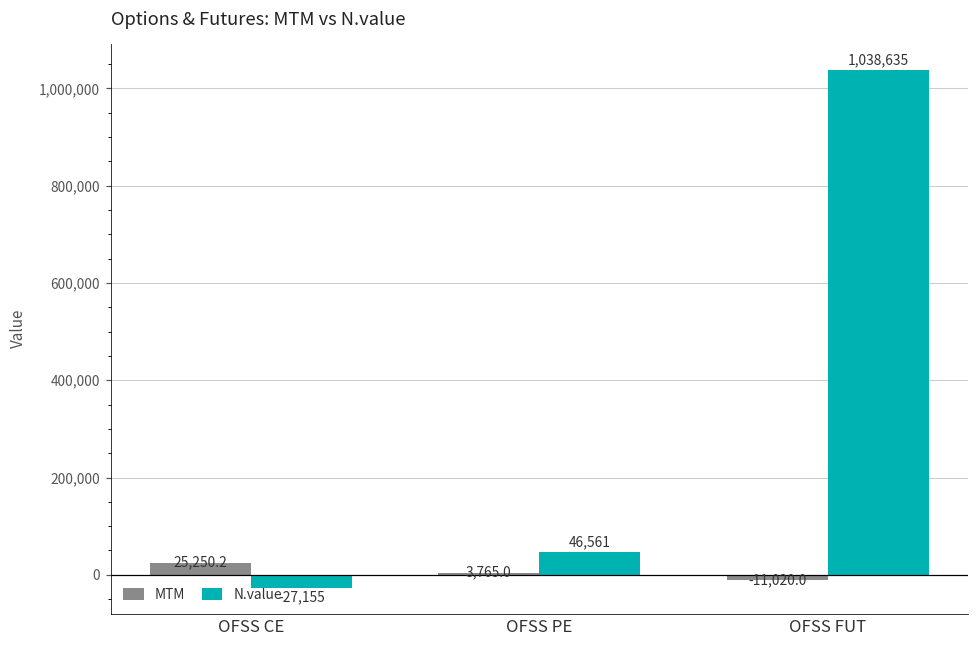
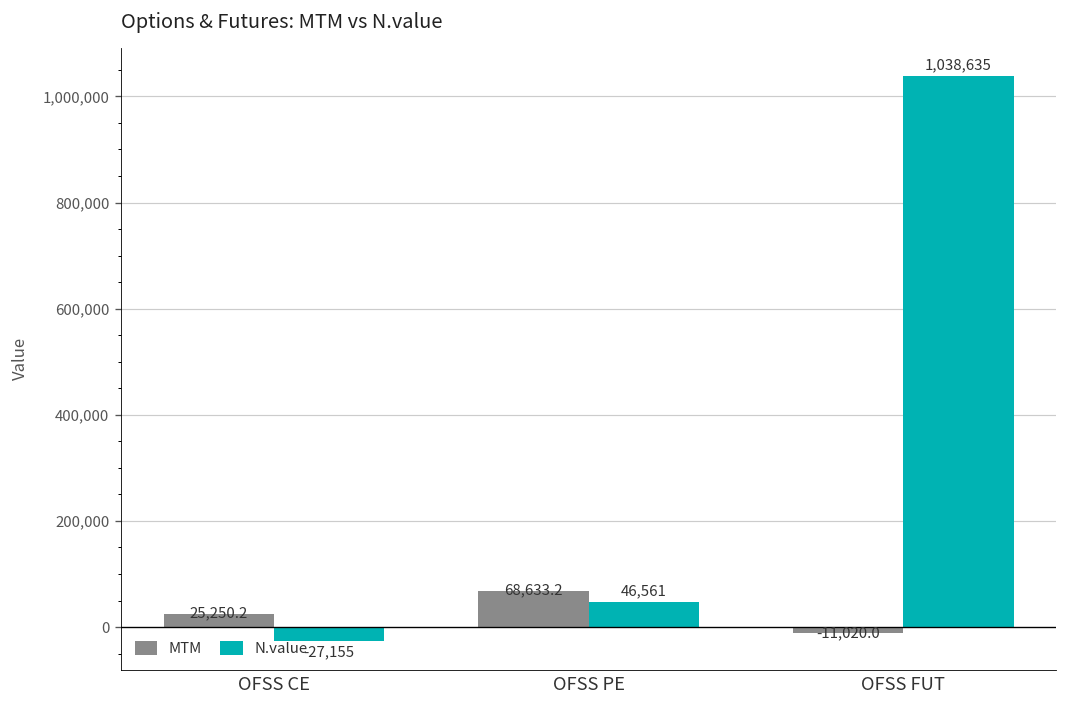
  {
    "MTM": {
      "OFSS CE": "25,250.2",
-     "OFSS PE": "3,765.0",
+     "OFSS PE": "68,633.2",
      "OFSS FUT": "-11,020.0"
    },
    "N.value": {
      "OFSS CE": "-27,155",
      "OFSS PE": "46,561",
      "OFSS FUT": "1,038,635"
    }
  }
